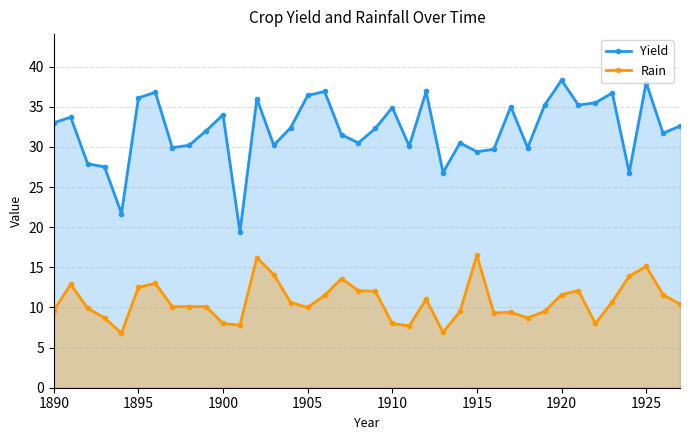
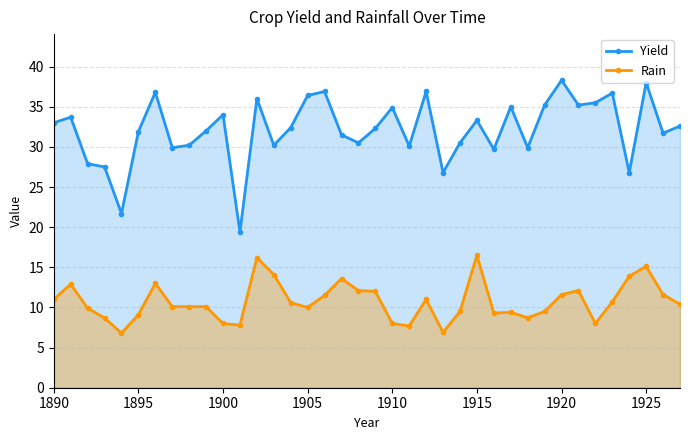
  {
    "Yield": {
      "1890": 33,
-     "1895": 36,
+     "1895": 32,
      "1900": 34,
      "1905": 36,
      "1910": 35,
-     "1915": 29,
+     "1915": 33,
      "1920": 38
    },
    "Rain": {
-     "1890": 10,
-     "1895": 13,
+     "1890": 11,
+     "1895": 9,
      "1900": 8,
      "1905": 10,
      "1910": 8,
      "1915": 17,
      "1920": 12,
      "1925": 15
    }
  }
